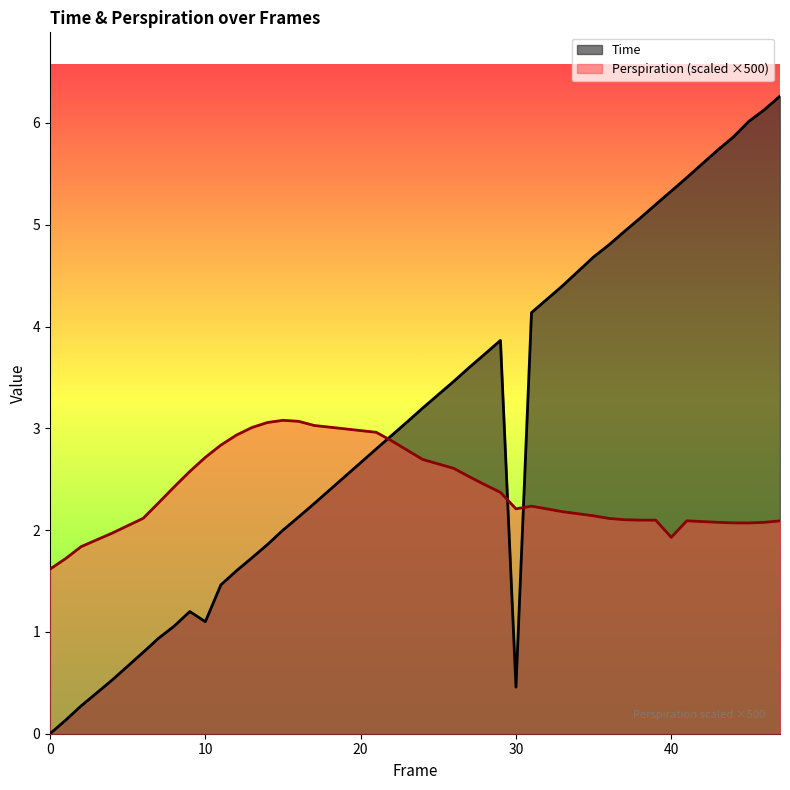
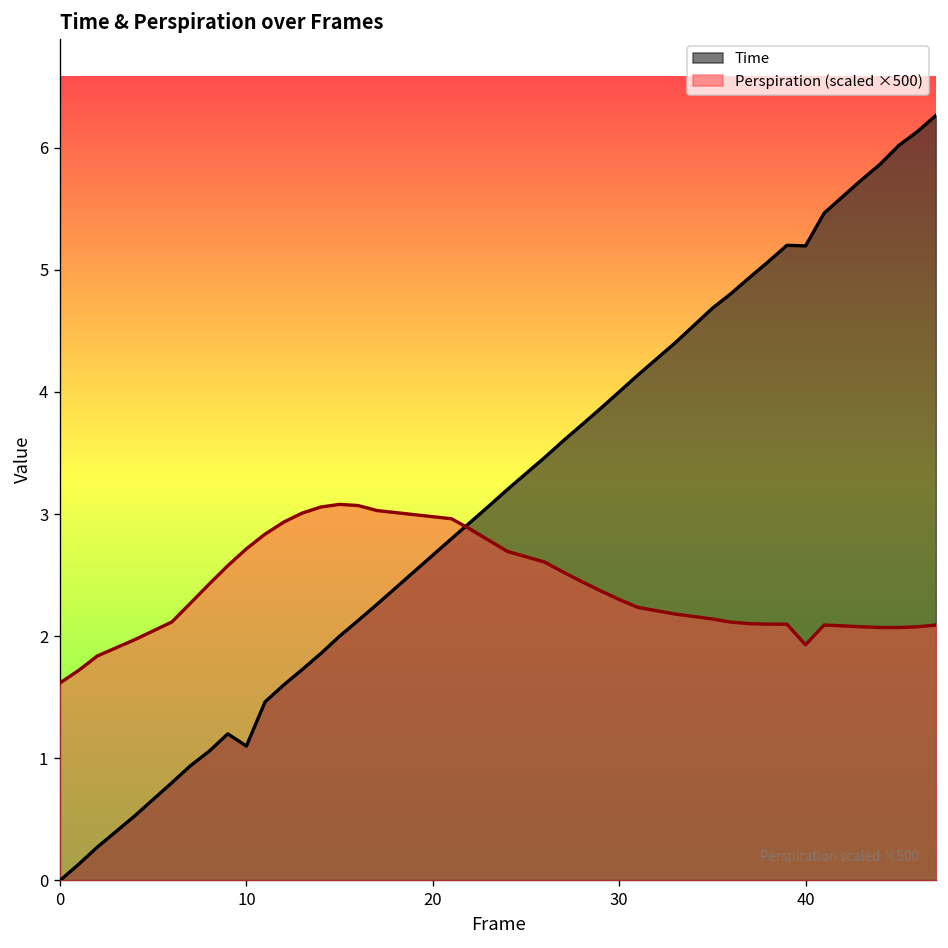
  {
    "Time": {
      "0": 0.00,
      "10": 1.10,
-     "30": 0.46,
-     "40": 5.33
+     "30": 4.00,
+     "40": 5.20
    },
    "Perspiration (scaled ×500)": {
      "0": 1.62,
      "10": 2.72,
-     "30": 2.21,
+     "30": 2.30,
      "40": 1.93
    }
  }
